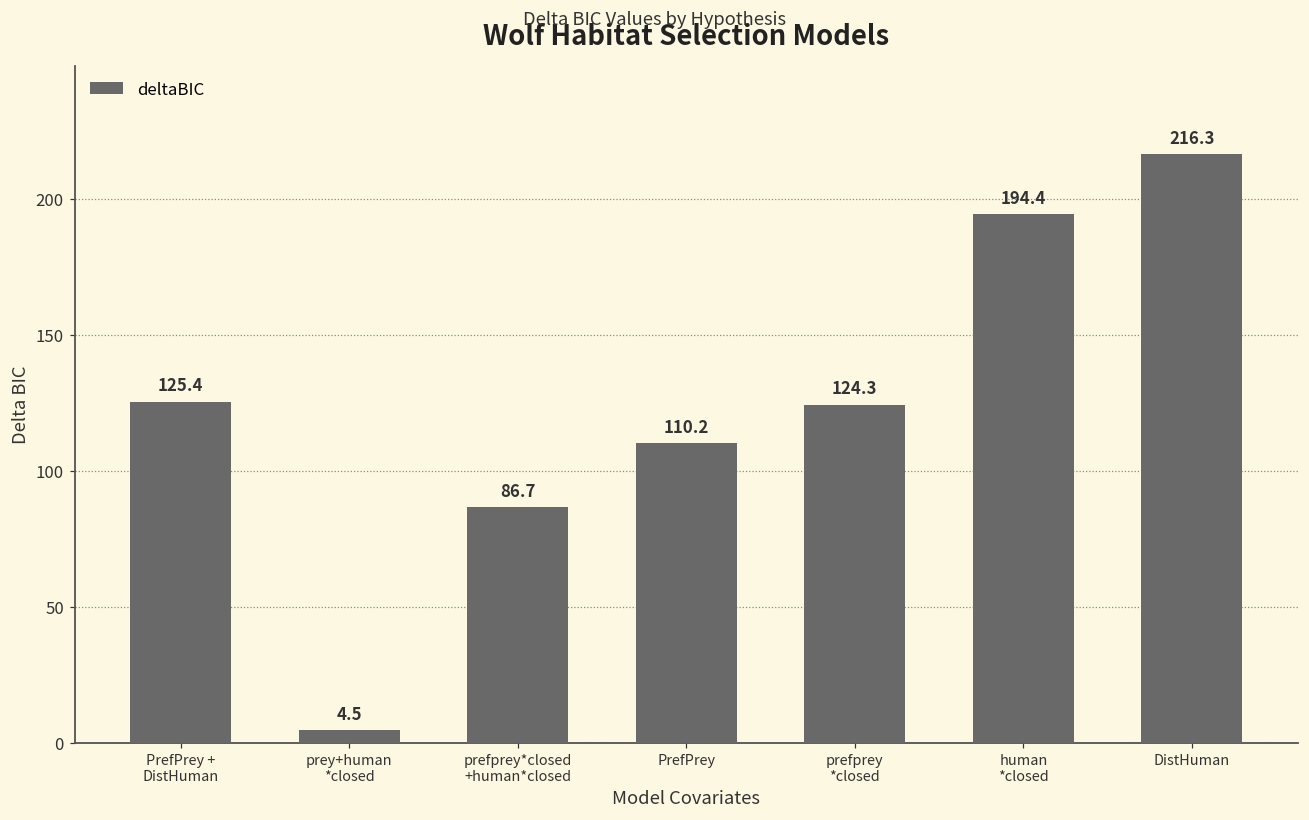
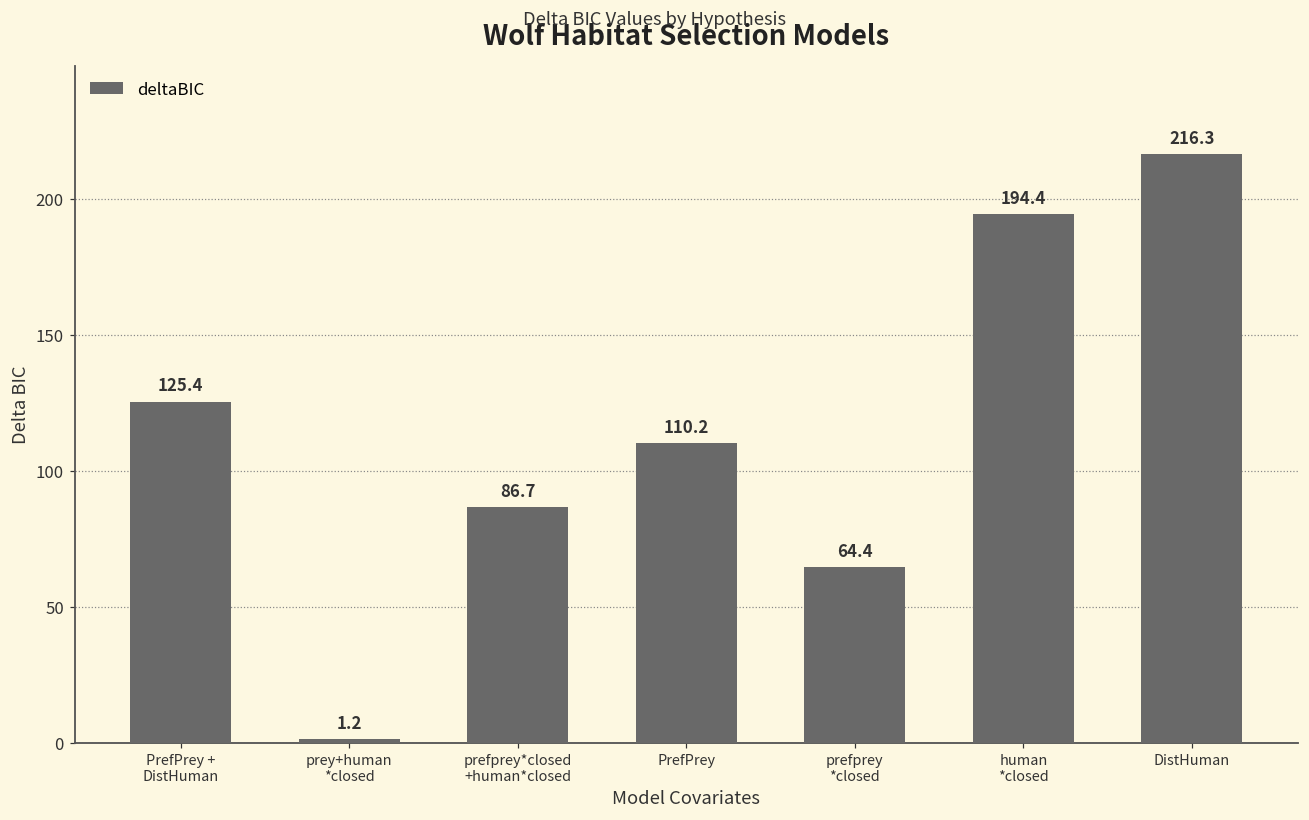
  {
    "PrefPrey + DistHuman": 125.4,
-   "prey+human *closed": 4.5,
+   "prey+human *closed": 1.2,
    "prefprey*closed +human*closed": 86.7,
    "PrefPrey": 110.2,
-   "prefprey *closed": 124.3,
+   "prefprey *closed": 64.4,
    "human *closed": 194.4,
    "DistHuman": 216.3
  }
